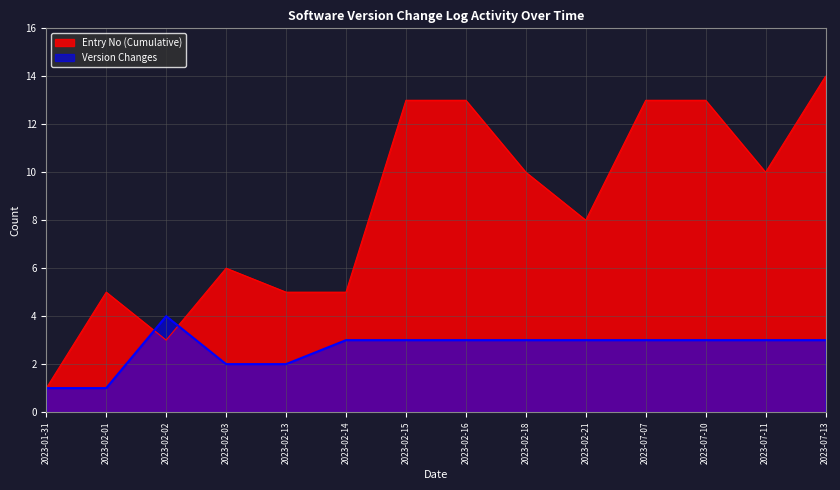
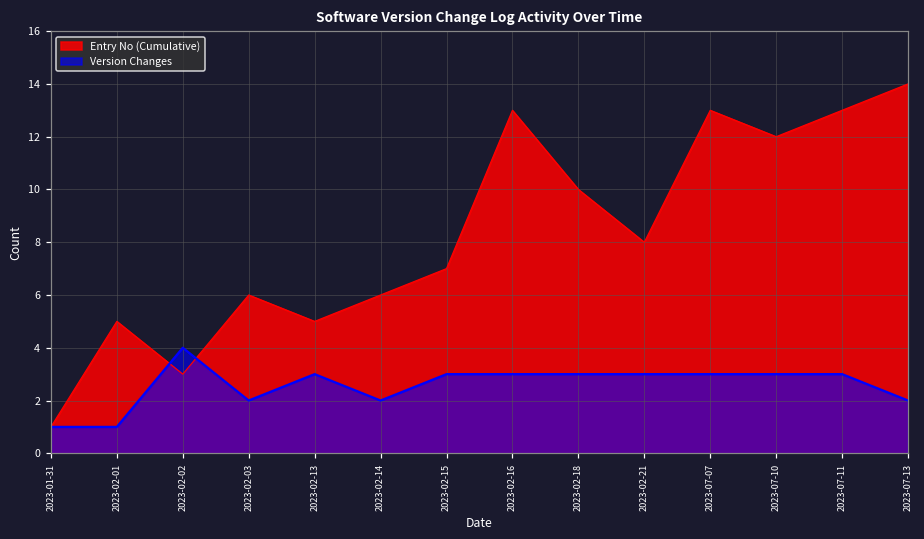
  {
    "Entry No (Cumulative)": {
      "2023-02-01": 5,
      "2023-02-02": 3,
      "2023-02-03": 6,
      "2023-02-13": 5,
-     "2023-02-14": 5,
-     "2023-02-15": 13,
+     "2023-02-14": 6,
+     "2023-02-15": 7,
      "2023-02-16": 13,
      "2023-02-18": 10,
      "2023-02-21": 8,
      "2023-07-07": 13,
-     "2023-07-10": 13,
-     "2023-07-11": 10,
+     "2023-07-10": 12,
+     "2023-07-11": 13,
      "2023-07-13": 14
    },
    "Version Changes": {
      "2023-02-01": 1,
      "2023-02-02": 4,
      "2023-02-03": 2,
-     "2023-02-13": 2,
-     "2023-02-14": 3,
+     "2023-02-13": 3,
+     "2023-02-14": 2,
      "2023-02-15": 3,
      "2023-02-16": 3,
      "2023-02-18": 3,
      "2023-02-21": 3,
      "2023-07-07": 3,
      "2023-07-10": 3,
      "2023-07-11": 3,
-     "2023-07-13": 3
+     "2023-07-13": 2
    }
  }
